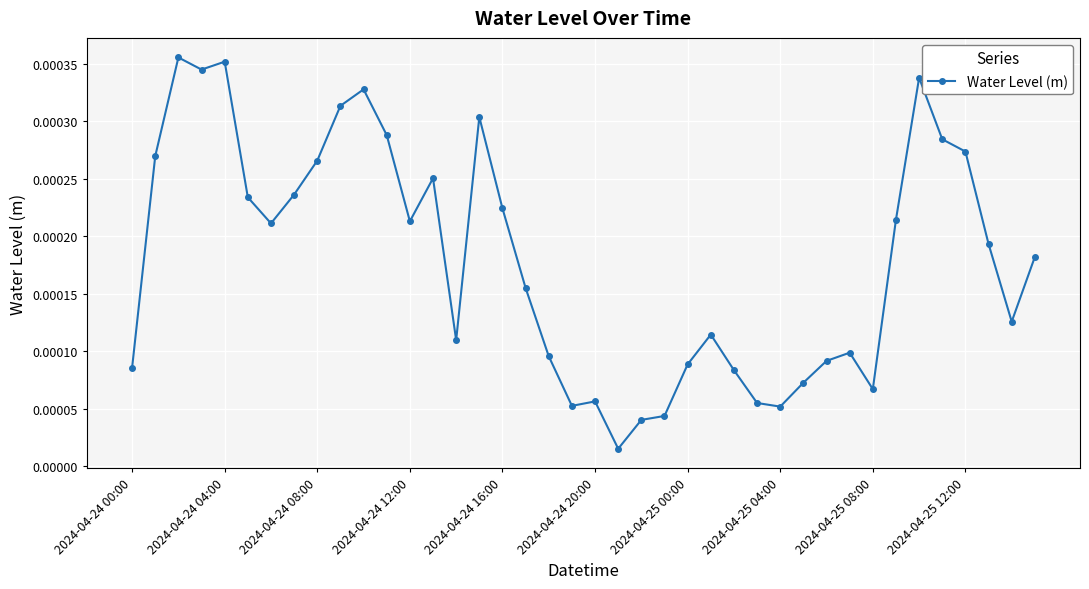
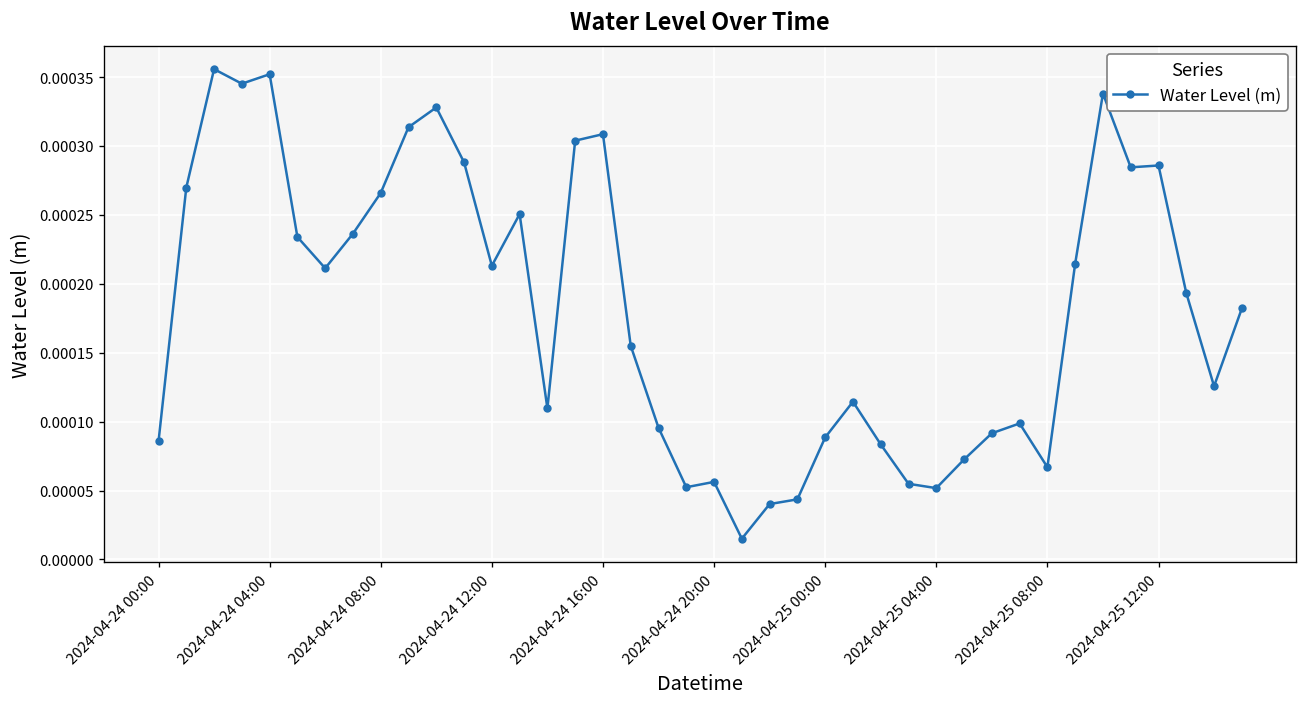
  {
    "2024-04-24 00:00": 0.000086,
    "2024-04-24 04:00": 0.000352,
    "2024-04-24 08:00": 0.000266,
    "2024-04-24 12:00": 0.000213,
-   "2024-04-24 16:00": 0.000224,
+   "2024-04-24 16:00": 0.000309,
    "2024-04-24 20:00": 0.000056,
    "2024-04-25 00:00": 0.000089,
    "2024-04-25 04:00": 0.000052,
    "2024-04-25 08:00": 0.000067,
-   "2024-04-25 12:00": 0.000274
+   "2024-04-25 12:00": 0.000286
  }
